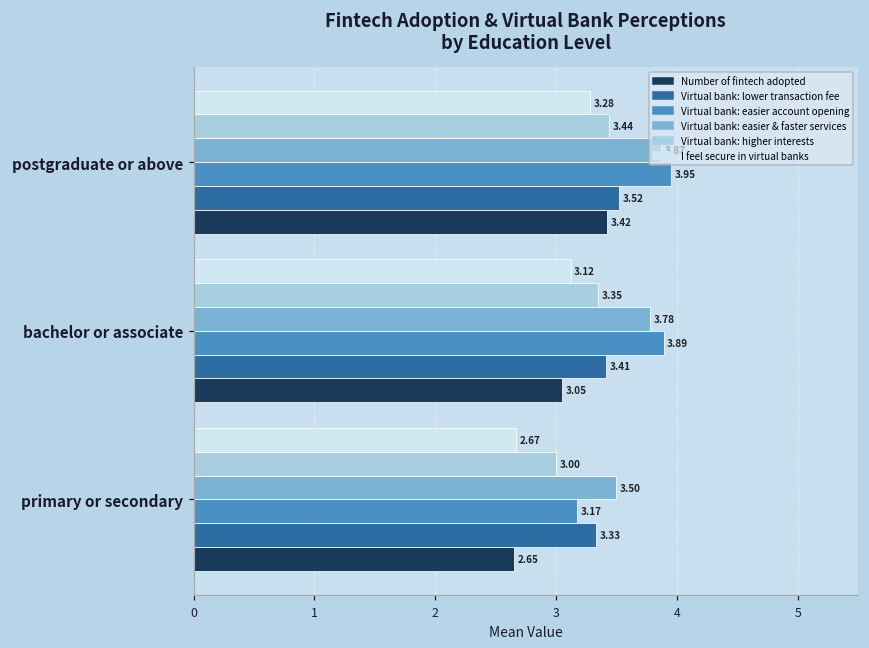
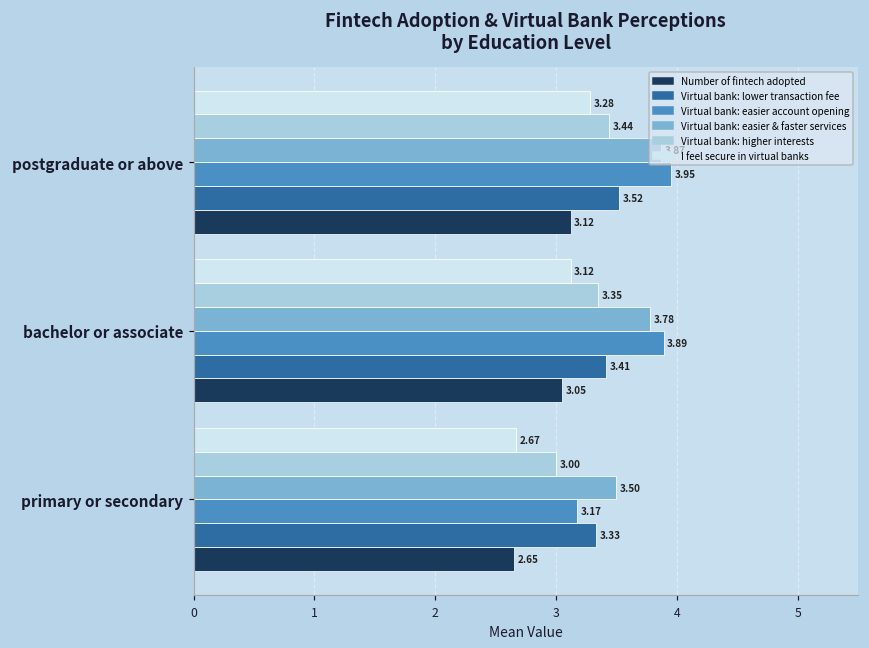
  {
    "Number of fintech adopted": {
-     "postgraduate or above": 3.42,
+     "postgraduate or above": 3.12,
      "bachelor or associate": 3.05,
      "primary or secondary": 2.65
    }
  }
